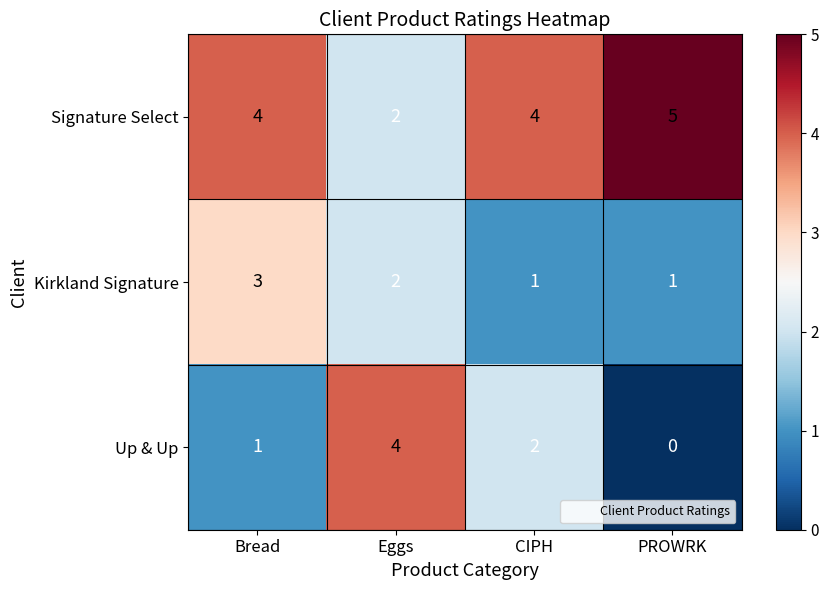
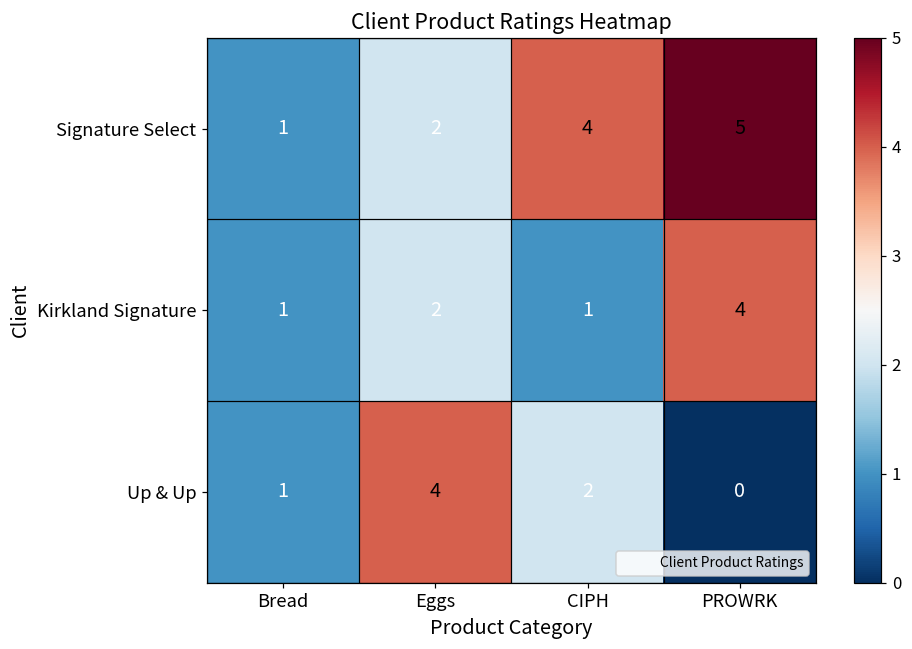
  {
    "Signature Select": {
-     "Bread": 4,
+     "Bread": 1,
      "CIPH": 4,
      "PROWRK": 5
    },
    "Kirkland Signature": {
-     "Bread": 3,
+     "Bread": 1,
      "CIPH": 1,
-     "PROWRK": 1
+     "PROWRK": 4
    },
    "Up & Up": {
      "Bread": 1,
      "Eggs": 4,
      "PROWRK": 0
    }
  }
